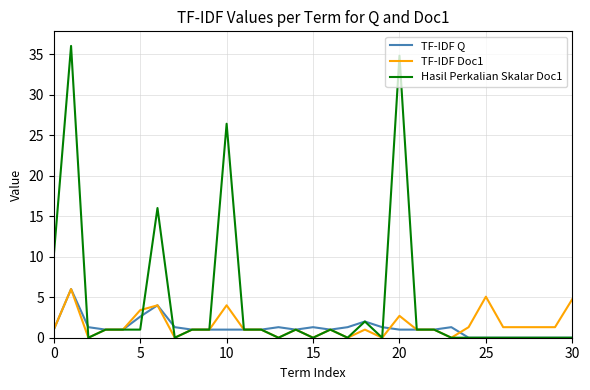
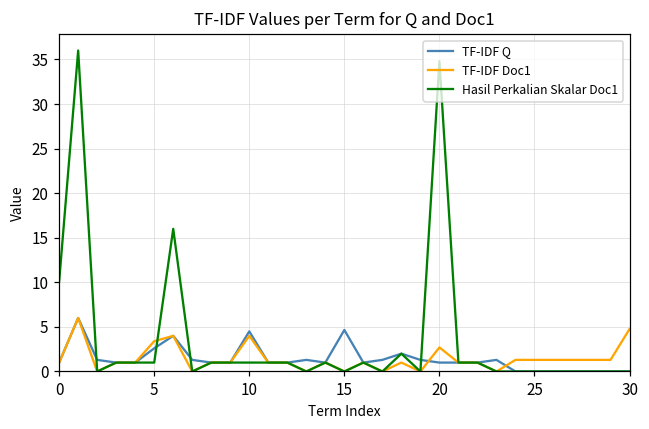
  {
    "TF-IDF Q": {
      "5": 3,
-     "10": 1,
-     "15": 1,
+     "10": 5,
+     "15": 5,
      "20": 1
    },
    "TF-IDF Doc1": {
      "5": 3,
      "10": 4,
      "20": 3,
-     "25": 5,
+     "25": 1,
      "30": 5
    },
    "Hasil Perkalian Skalar Doc1": {
      "0": 10,
      "5": 1,
-     "10": 26
+     "10": 1
    }
  }
